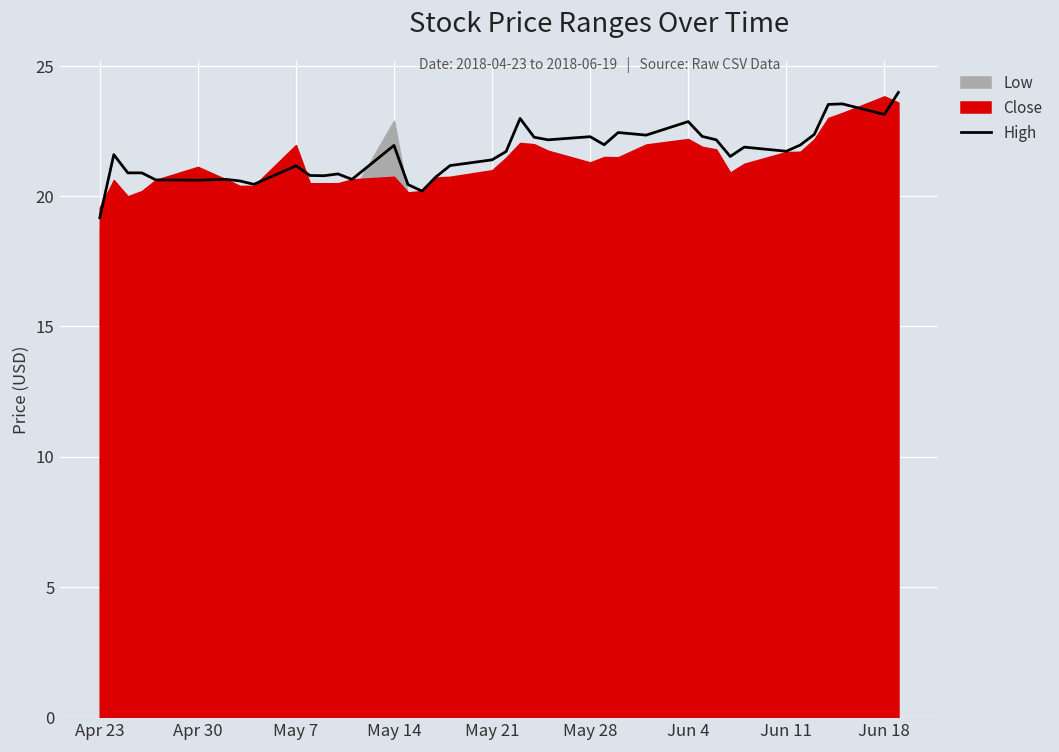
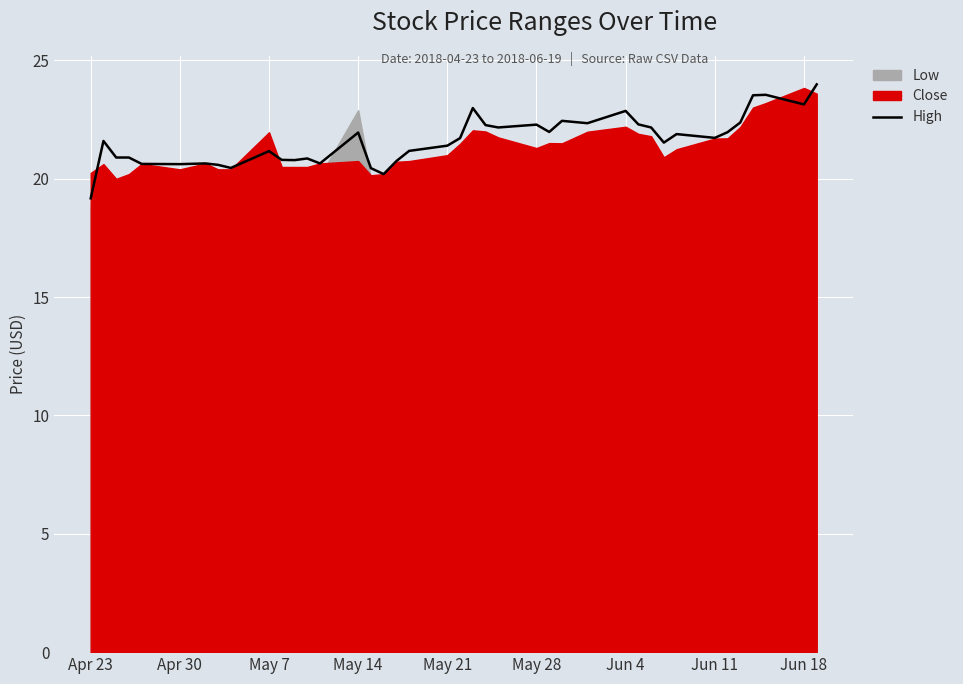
  {
    "High": {
      "Apr 23": 19.2,
      "Apr 30": 20.6,
      "May 7": 21.2,
      "May 14": 22.0,
      "May 21": 21.4,
      "May 28": 22.3,
      "Jun 4": 22.9,
      "Jun 18": 23.1
    },
    "Low": {
      "May 14": 22.9
    },
    "Close": {
-     "Apr 23": 19.6,
-     "Apr 30": 21.1,
+     "Apr 23": 20.2,
+     "Apr 30": 20.4,
      "May 7": 22.0,
      "May 14": 20.7,
      "May 21": 21.0,
      "May 28": 21.3,
      "Jun 4": 22.2,
      "Jun 18": 23.8
    }
  }
